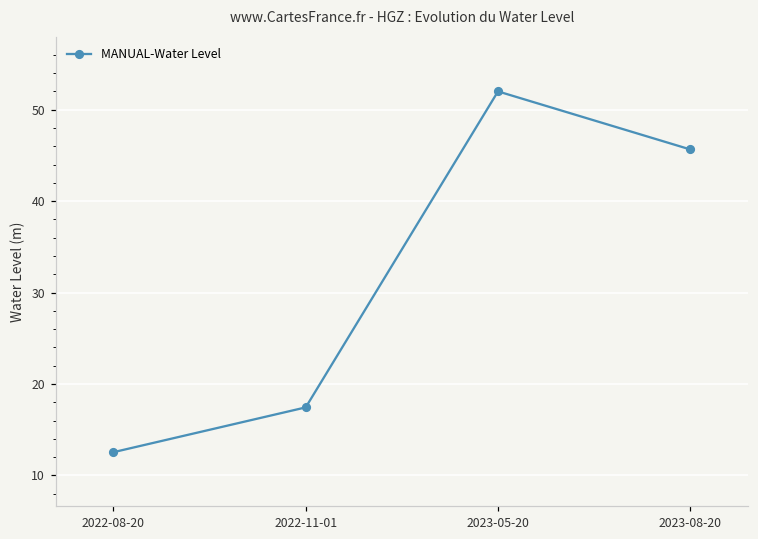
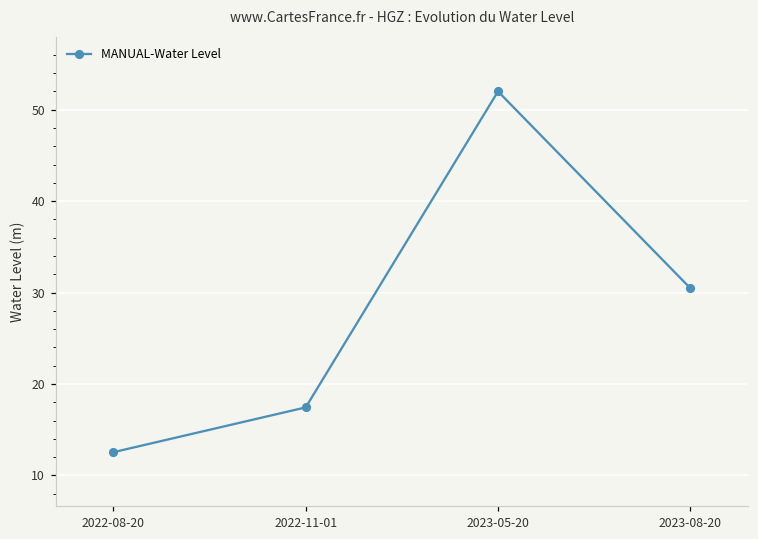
  {
    "2022-08-20": 13,
    "2022-11-01": 17,
    "2023-05-20": 52,
-   "2023-08-20": 46
+   "2023-08-20": 30
  }
